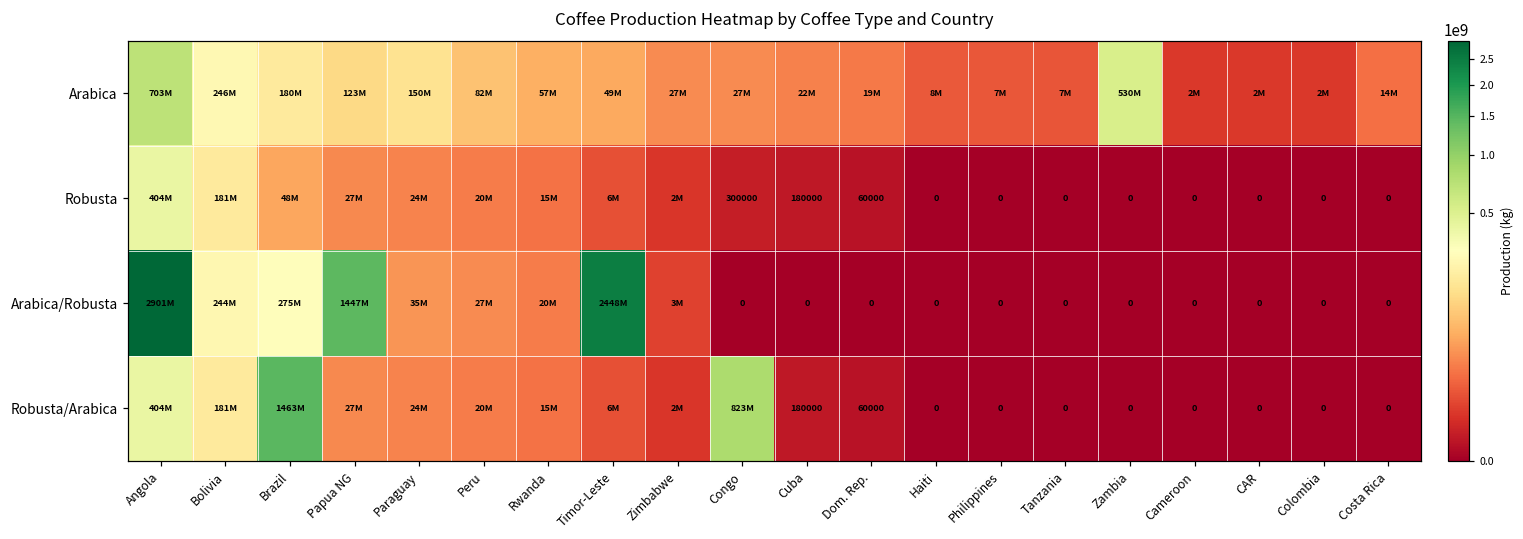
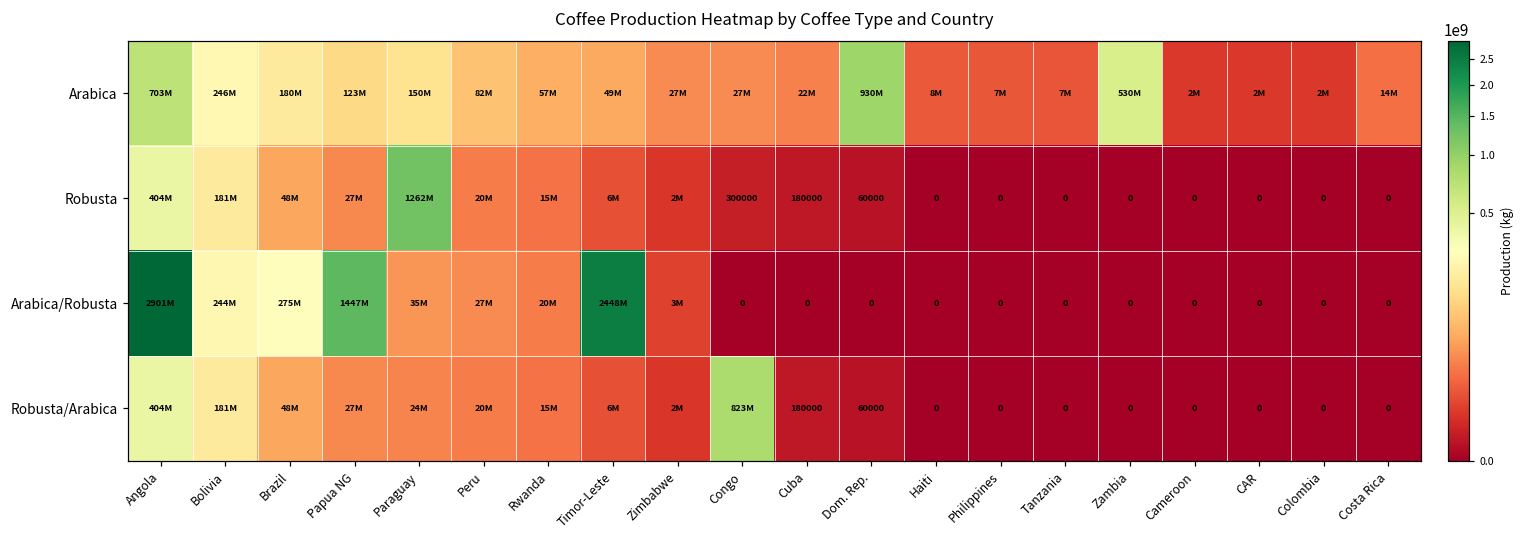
  {
    "Arabica": {
      "Angola": "703M",
      "Bolivia": "246M",
      "Brazil": "180M",
      "Papua NG": "123M",
      "Paraguay": "150M",
      "Peru": "82M",
      "Rwanda": "57M",
      "Timor-Leste": "49M",
      "Zimbabwe": "27M",
      "Congo": "27M",
      "Cuba": "22M",
-     "Dom. Rep.": "19M",
+     "Dom. Rep.": "930M",
      "Haiti": "8M",
      "Philippines": "7M",
      "Tanzania": "7M",
      "Zambia": "530M",
      "Cameroon": "2M",
      "CAR": "2M",
      "Colombia": "2M",
      "Costa Rica": "14M"
    },
    "Robusta": {
      "Angola": "404M",
      "Bolivia": "181M",
      "Brazil": "48M",
      "Papua NG": "27M",
-     "Paraguay": "24M",
+     "Paraguay": "1262M",
      "Peru": "20M",
      "Rwanda": "15M",
      "Timor-Leste": "6M",
      "Zimbabwe": "2M",
      "Congo": "300000",
      "Cuba": "180000",
      "Dom. Rep.": "60000",
      "Haiti": "0",
      "Philippines": "0",
      "Tanzania": "0",
      "Zambia": "0",
      "Cameroon": "0",
      "CAR": "0",
      "Colombia": "0",
      "Costa Rica": "0"
    },
    "Arabica/Robusta": {
      "Angola": "2901M",
      "Bolivia": "244M",
      "Brazil": "275M",
      "Papua NG": "1447M",
      "Paraguay": "35M",
      "Peru": "27M",
      "Rwanda": "20M",
      "Timor-Leste": "2448M",
      "Zimbabwe": "3M",
      "Congo": "0",
      "Cuba": "0",
      "Dom. Rep.": "0",
      "Haiti": "0",
      "Philippines": "0",
      "Tanzania": "0",
      "Zambia": "0",
      "Cameroon": "0",
      "CAR": "0",
      "Colombia": "0",
      "Costa Rica": "0"
    },
    "Robusta/Arabica": {
      "Angola": "404M",
      "Bolivia": "181M",
-     "Brazil": "1463M",
+     "Brazil": "48M",
      "Papua NG": "27M",
      "Paraguay": "24M",
      "Peru": "20M",
      "Rwanda": "15M",
      "Timor-Leste": "6M",
      "Zimbabwe": "2M",
      "Congo": "823M",
      "Cuba": "180000",
      "Dom. Rep.": "60000",
      "Haiti": "0",
      "Philippines": "0",
      "Tanzania": "0",
      "Zambia": "0",
      "Cameroon": "0",
      "CAR": "0",
      "Colombia": "0",
      "Costa Rica": "0"
    }
  }
